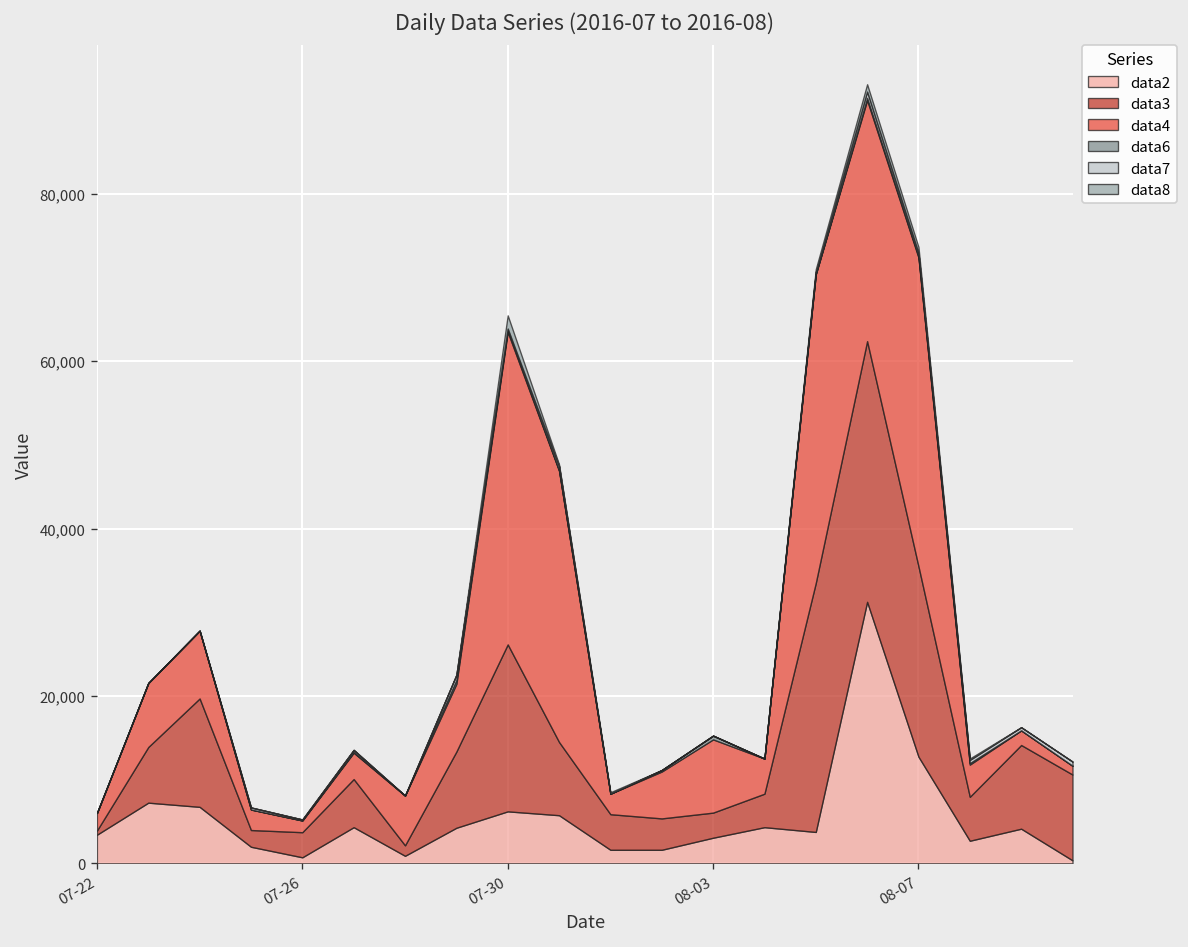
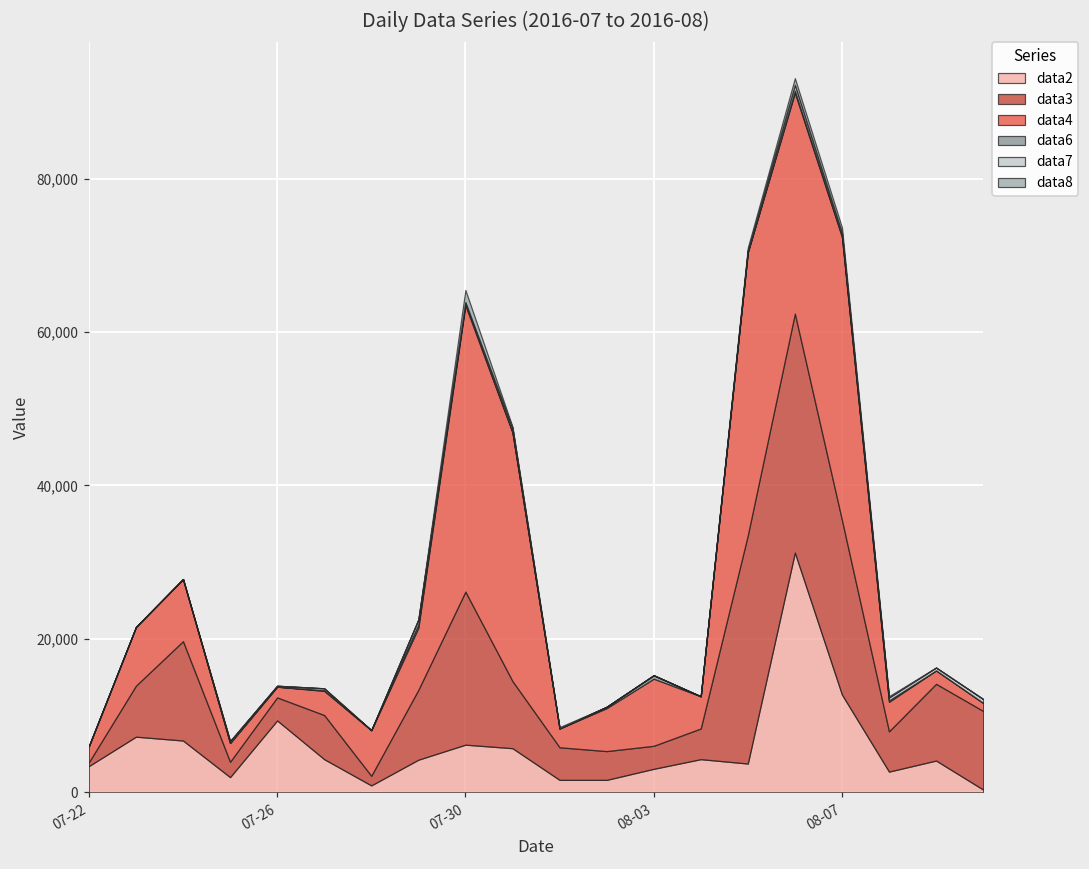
  {
    "data2": {
      "07-22": "3,000",
-     "07-26": "1,000",
+     "07-26": "9,000",
      "07-30": "6,000",
      "08-03": "3,000",
      "08-07": "13,000"
    }
  }
